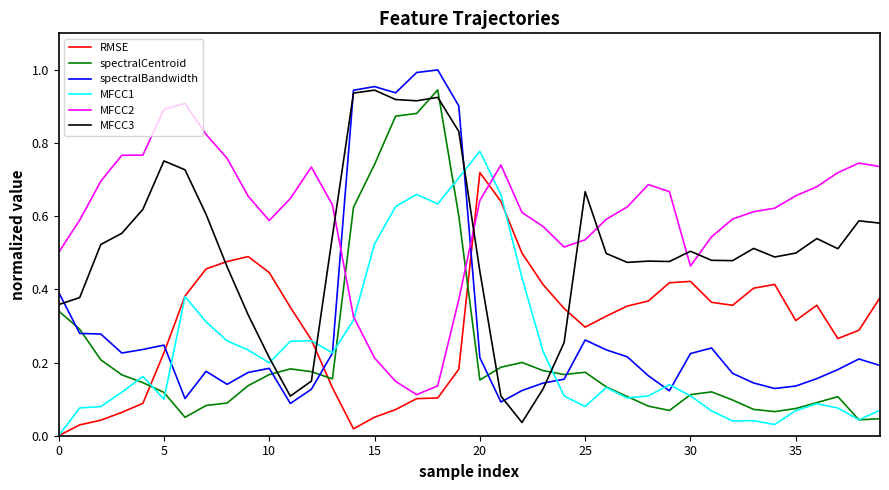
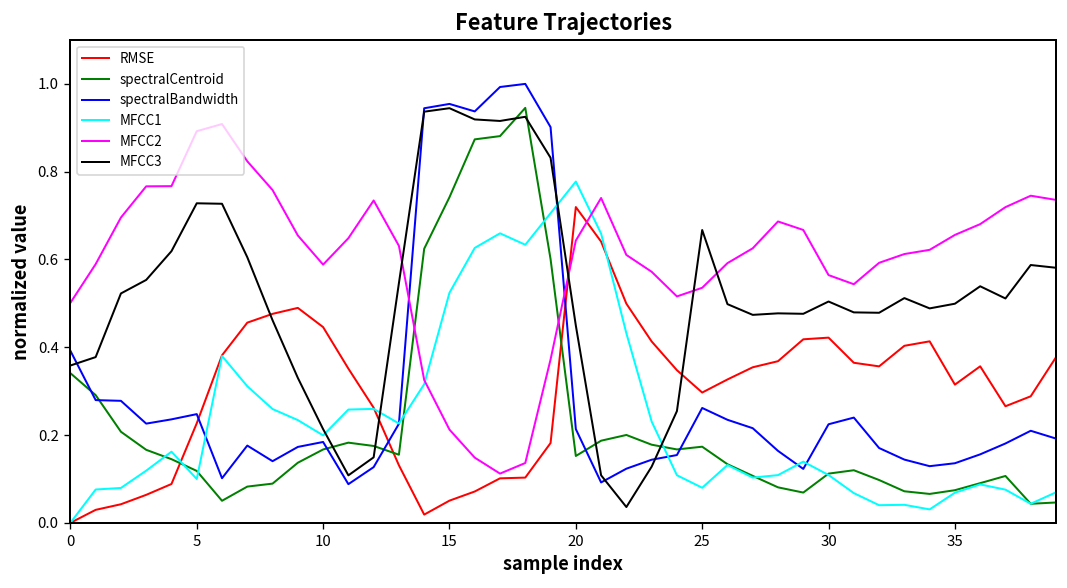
  {
    "RMSE": {
      "5": 0.23,
      "10": 0.45,
      "15": 0.05,
      "20": 0.72,
      "25": 0.30,
      "30": 0.42,
      "35": 0.31
    },
    "spectralCentroid": {
      "0": 0.34,
      "5": 0.12,
      "10": 0.17,
      "15": 0.74,
      "20": 0.15,
      "25": 0.17
    },
    "spectralBandwidth": {
      "0": 0.39,
      "5": 0.25,
      "10": 0.18,
      "15": 0.95,
      "20": 0.21,
      "25": 0.26,
      "30": 0.22,
      "35": 0.14
    },
    "MFCC1": {
      "5": 0.10,
      "10": 0.20,
      "15": 0.52,
      "20": 0.78,
      "25": 0.08
    },
    "MFCC2": {
      "0": 0.50,
      "10": 0.59,
      "15": 0.21,
      "20": 0.64,
      "25": 0.54,
-     "30": 0.46,
+     "30": 0.56,
      "35": 0.66
    },
    "MFCC3": {
      "0": 0.36,
-     "5": 0.75,
+     "5": 0.73,
      "10": 0.21,
      "15": 0.94,
      "20": 0.45,
      "25": 0.67,
      "30": 0.50,
      "35": 0.50
    }
  }
